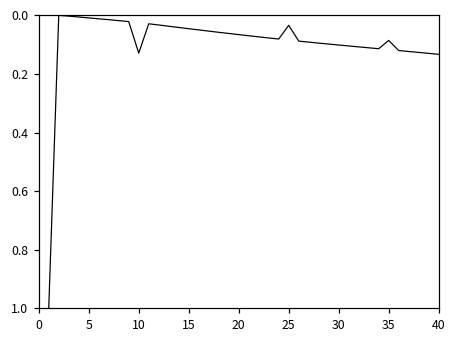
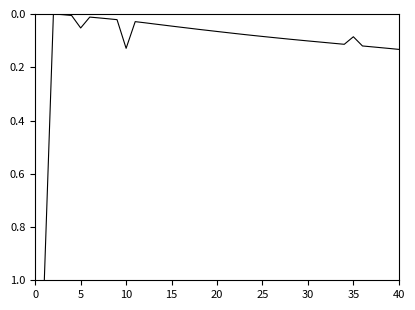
  {
-   "5": 0.01,
+   "5": 0.05,
    "10": 0.13,
    "15": 0.05,
    "20": 0.07,
-   "25": 0.03,
+   "25": 0.08,
    "30": 0.10,
    "35": 0.09,
    "40": 0.13
  }
